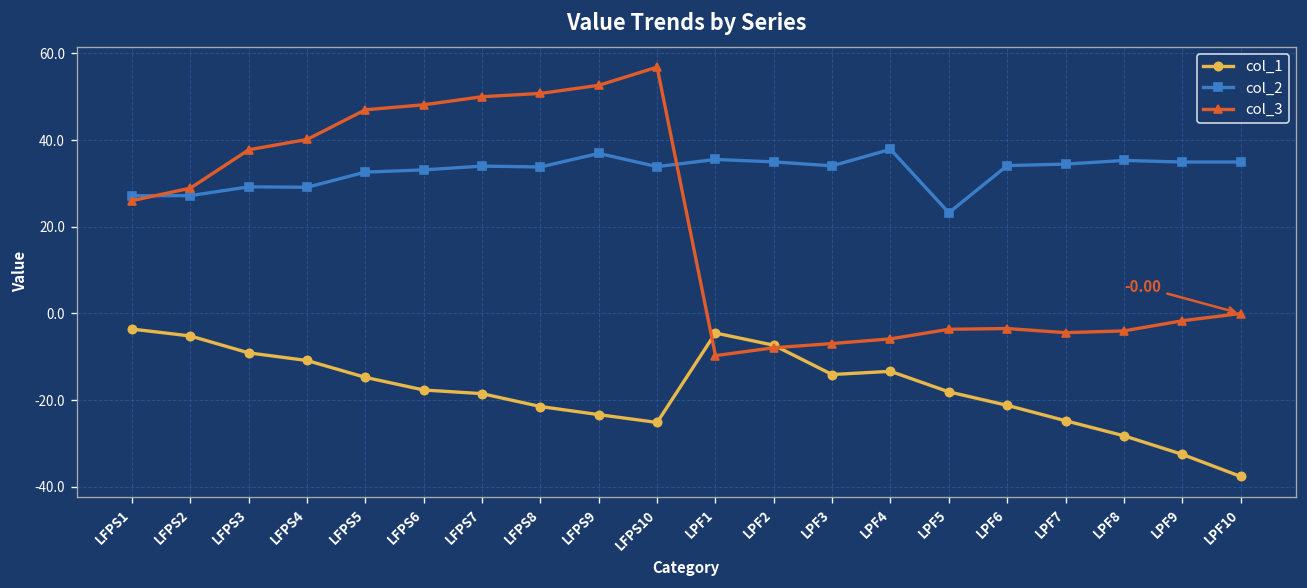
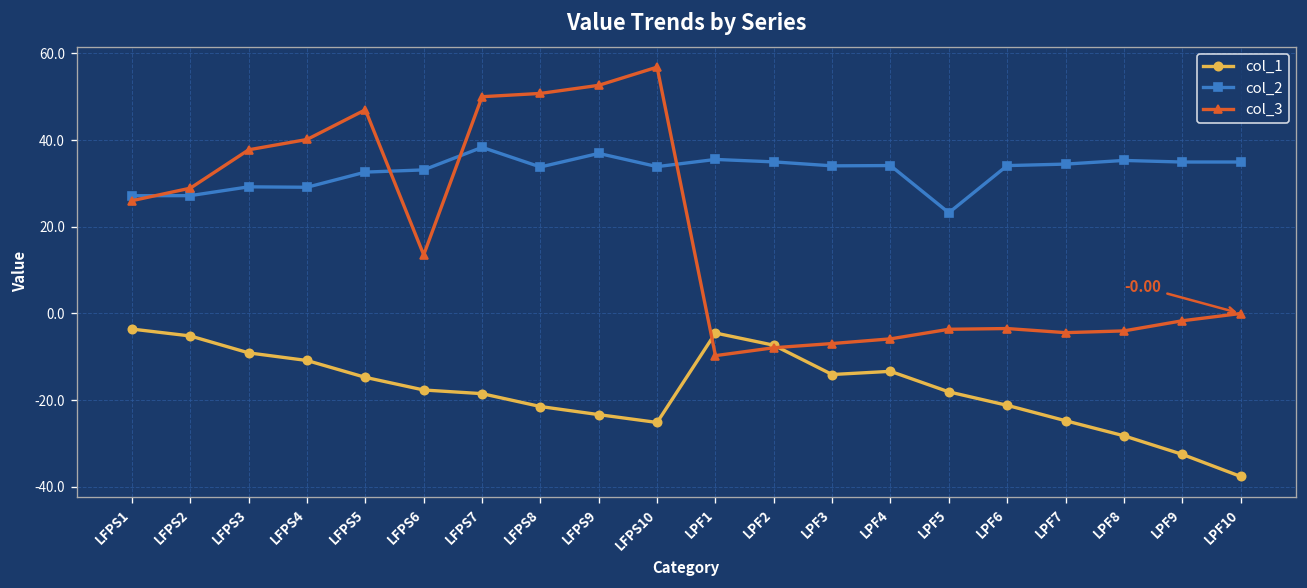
  {
    "col_1": {
      "LFPS1": -4,
      "LFPS2": -5,
      "LFPS3": -9,
      "LFPS4": -11,
      "LFPS5": -15,
      "LFPS6": -18,
      "LFPS7": -18,
      "LFPS8": -21,
      "LFPS9": -23,
      "LFPS10": -25,
      "LPF1": -5,
      "LPF3": -14,
      "LPF4": -13,
      "LPF5": -18,
      "LPF6": -21,
      "LPF7": -25,
      "LPF8": -28,
      "LPF9": -32,
      "LPF10": -38
    },
    "col_2": {
      "LFPS1": 27,
      "LFPS2": 27,
      "LFPS3": 29,
      "LFPS4": 29,
      "LFPS5": 33,
      "LFPS6": 33,
-     "LFPS7": 34,
+     "LFPS7": 38,
      "LFPS8": 34,
      "LFPS9": 37,
      "LFPS10": 34,
      "LPF1": 36,
      "LPF2": 35,
      "LPF3": 34,
-     "LPF4": 38,
+     "LPF4": 34,
      "LPF5": 23,
      "LPF6": 34,
      "LPF7": 34,
      "LPF8": 35,
      "LPF9": 35,
      "LPF10": 35
    },
    "col_3": {
      "LFPS1": 26,
      "LFPS2": 29,
      "LFPS3": 38,
      "LFPS4": 40,
      "LFPS5": 47,
-     "LFPS6": 48,
+     "LFPS6": 14,
      "LFPS7": 50,
      "LFPS8": 51,
      "LFPS9": 53,
      "LFPS10": 57,
      "LPF1": -10,
      "LPF3": -7,
      "LPF4": -6,
      "LPF5": -4,
      "LPF6": -3,
      "LPF7": -4,
      "LPF8": -4,
      "LPF9": -2
    }
  }
